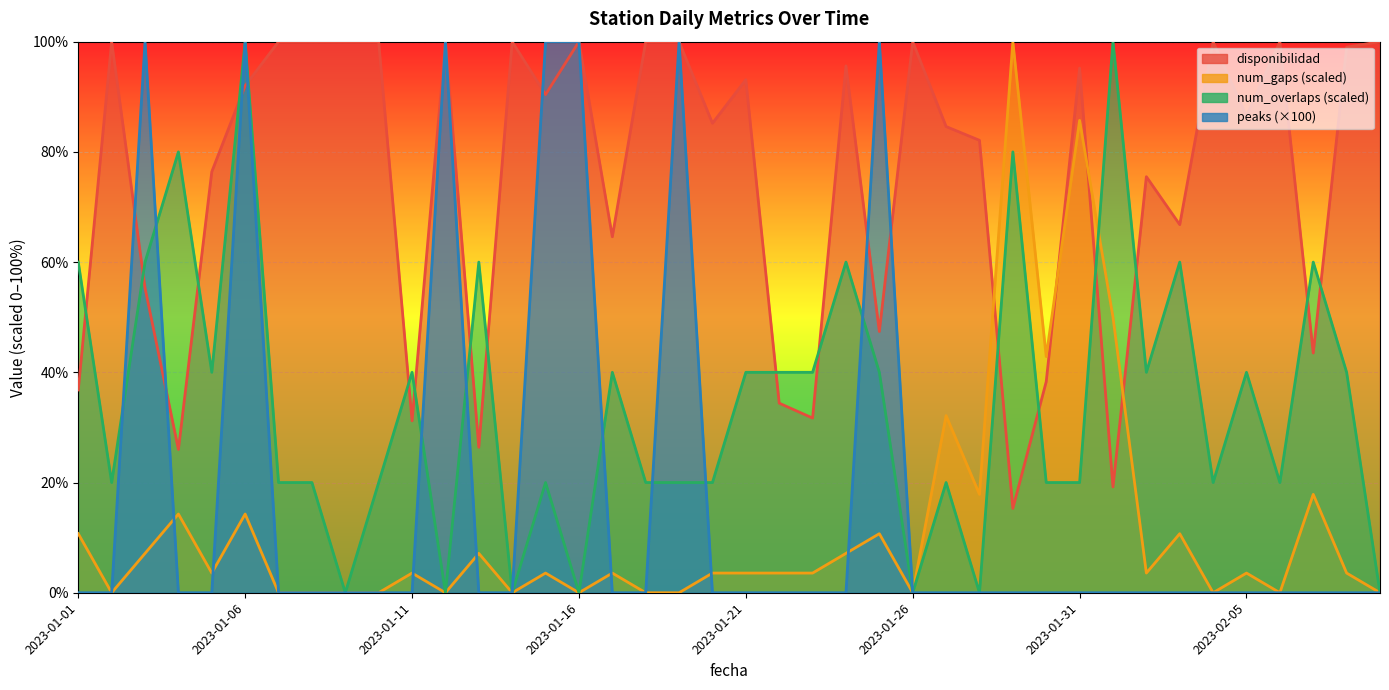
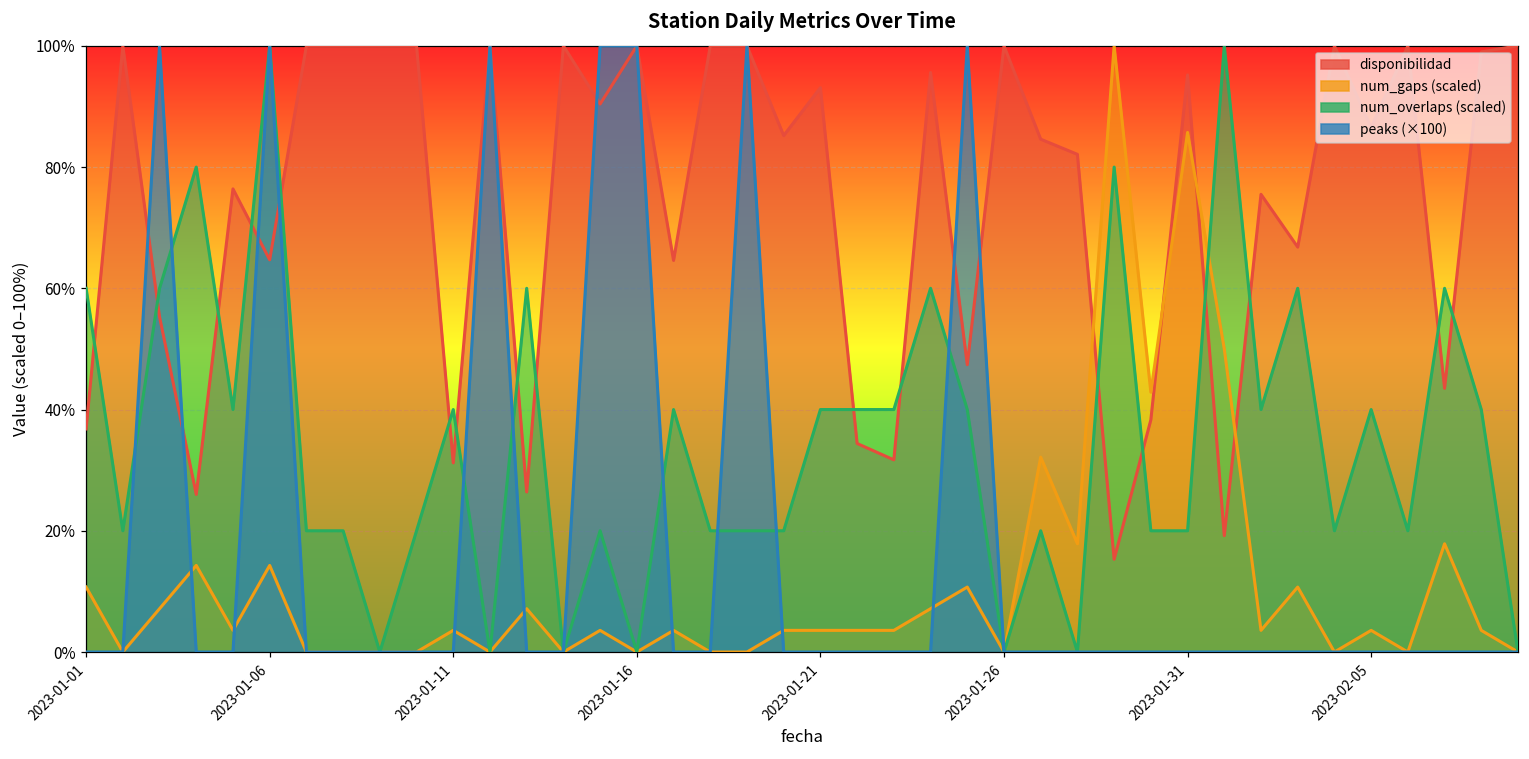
  {
    "disponibilidad": {
      "2023-01-01": "37%",
-     "2023-01-06": "92%",
+     "2023-01-06": "65%",
      "2023-01-11": "31%",
      "2023-01-21": "93%",
      "2023-01-26": "100%",
      "2023-01-31": "95%"
    }
  }
